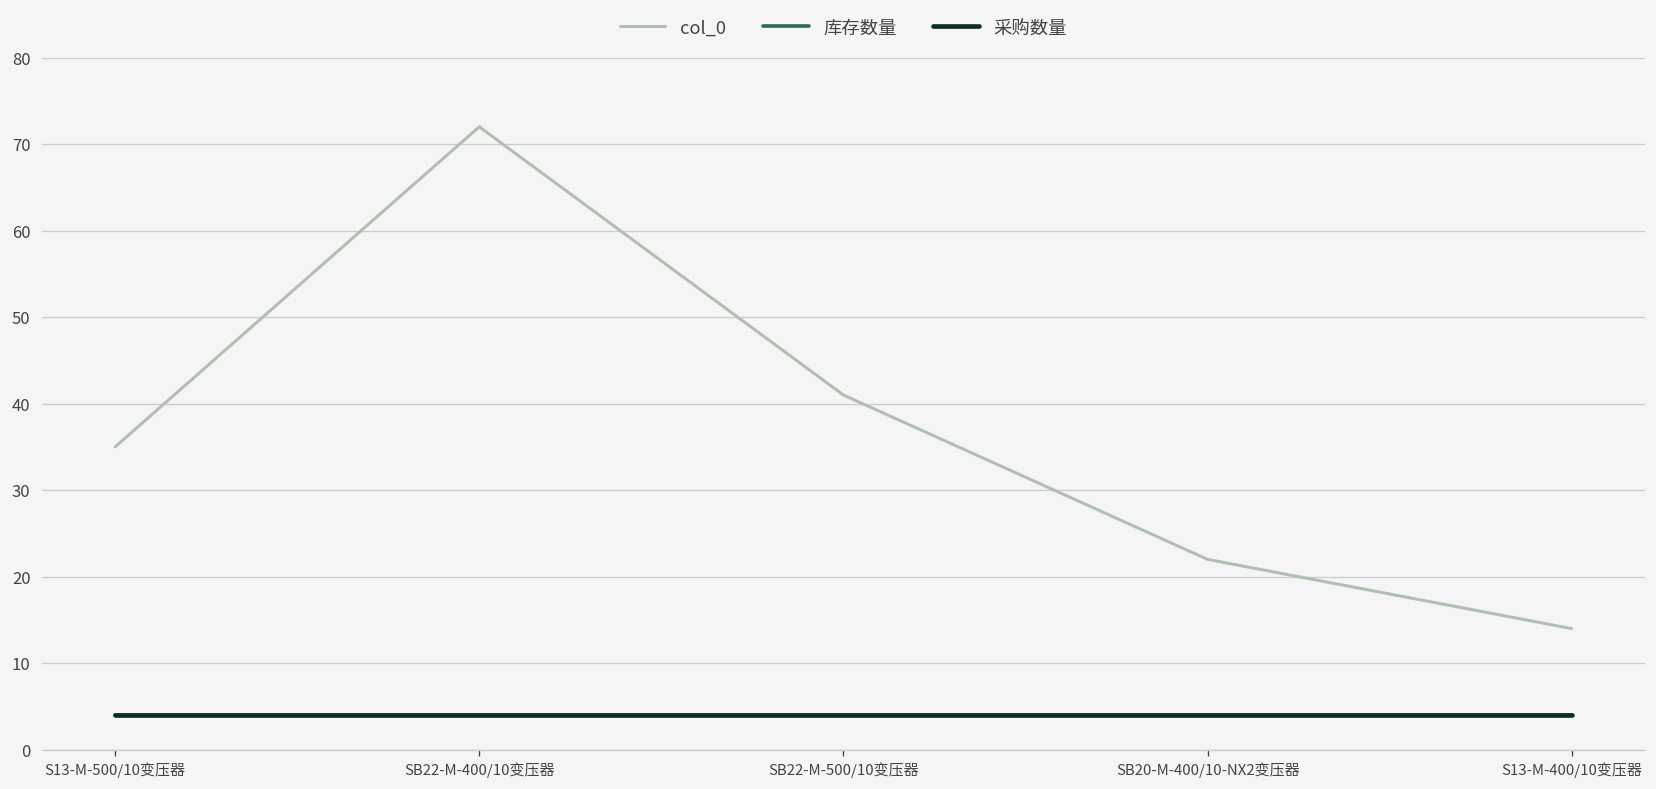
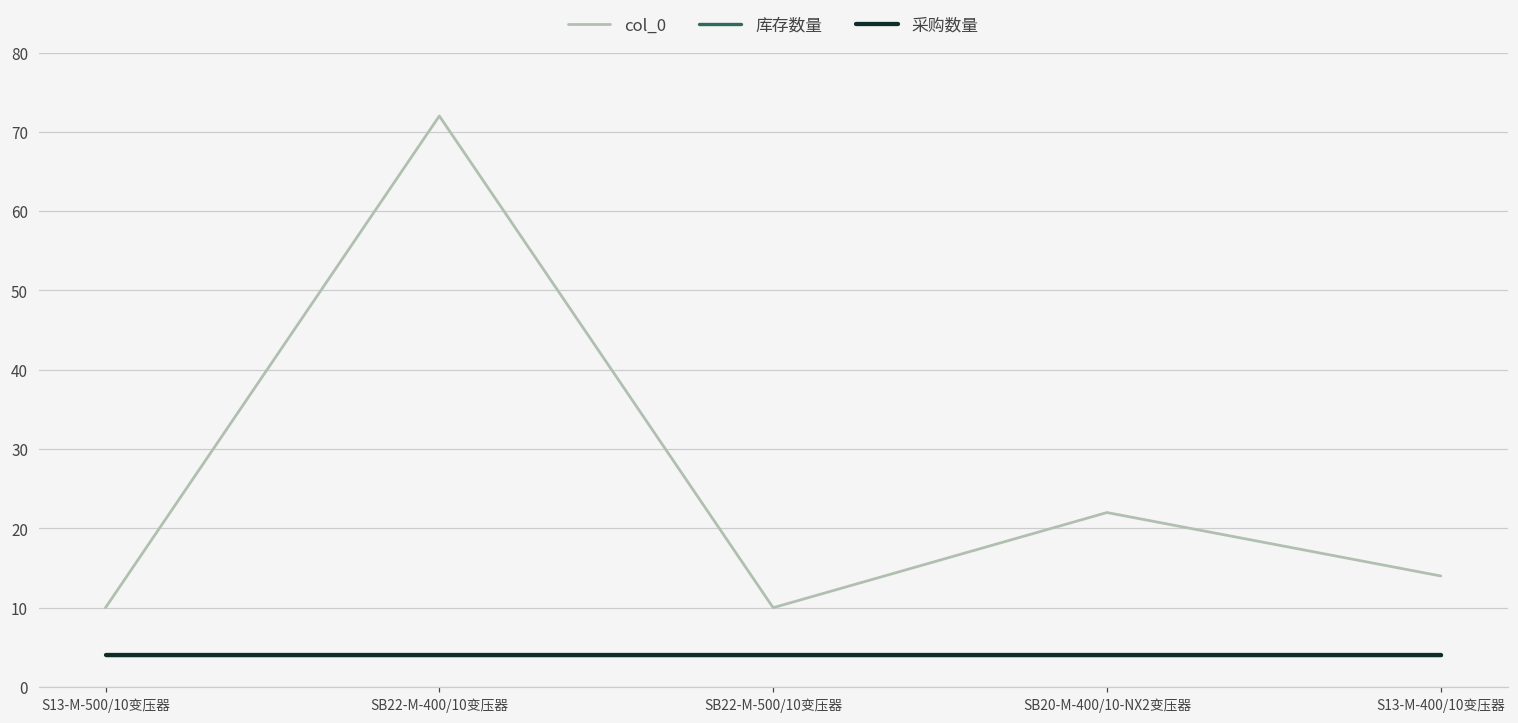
  {
    "col_0": {
-     "S13-M-500/10变压器": 35,
+     "S13-M-500/10变压器": 10,
      "SB22-M-400/10变压器": 72,
-     "SB22-M-500/10变压器": 41,
+     "SB22-M-500/10变压器": 10,
      "SB20-M-400/10-NX2变压器": 22,
      "S13-M-400/10变压器": 14
    },
    "采购数量": {
      "S13-M-500/10变压器": 4,
      "SB22-M-400/10变压器": 4,
      "SB22-M-500/10变压器": 4,
      "SB20-M-400/10-NX2变压器": 4,
      "S13-M-400/10变压器": 4
    }
  }
